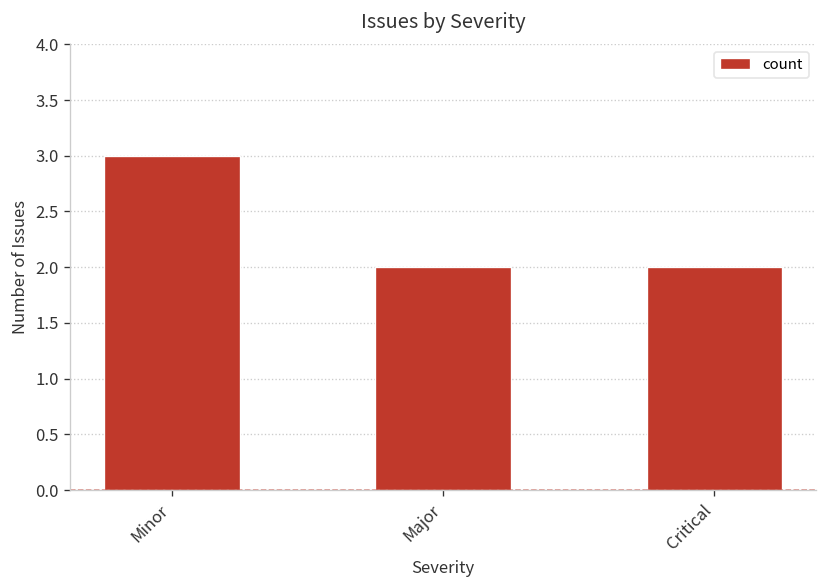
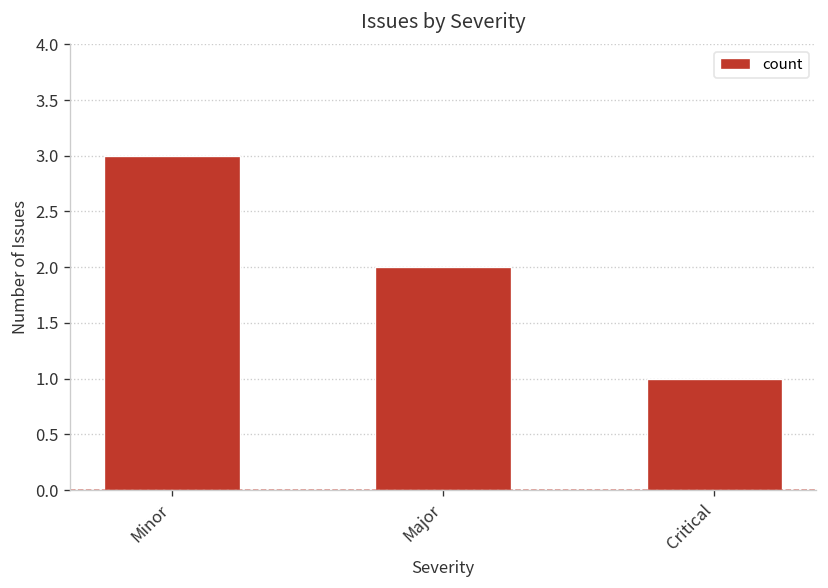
  {
    "Minor": 3,
    "Major": 2,
-   "Critical": 2
+   "Critical": 1
  }
